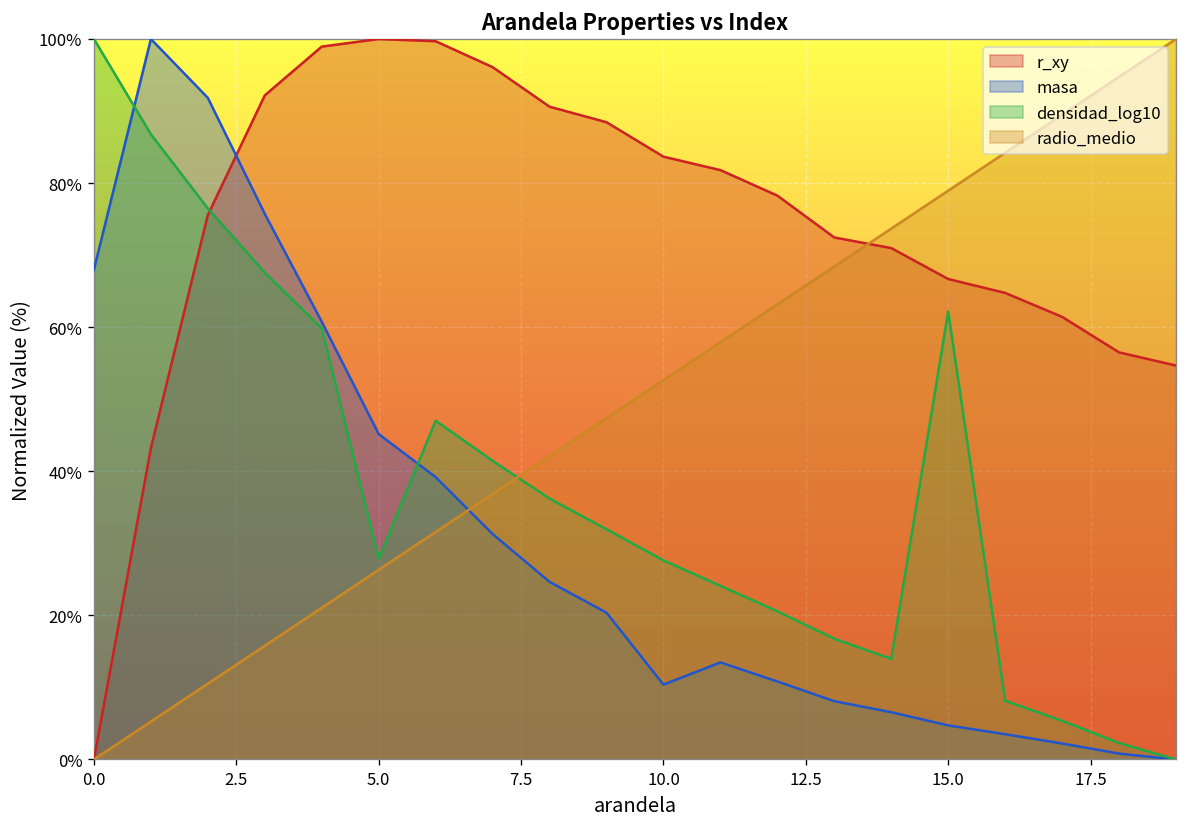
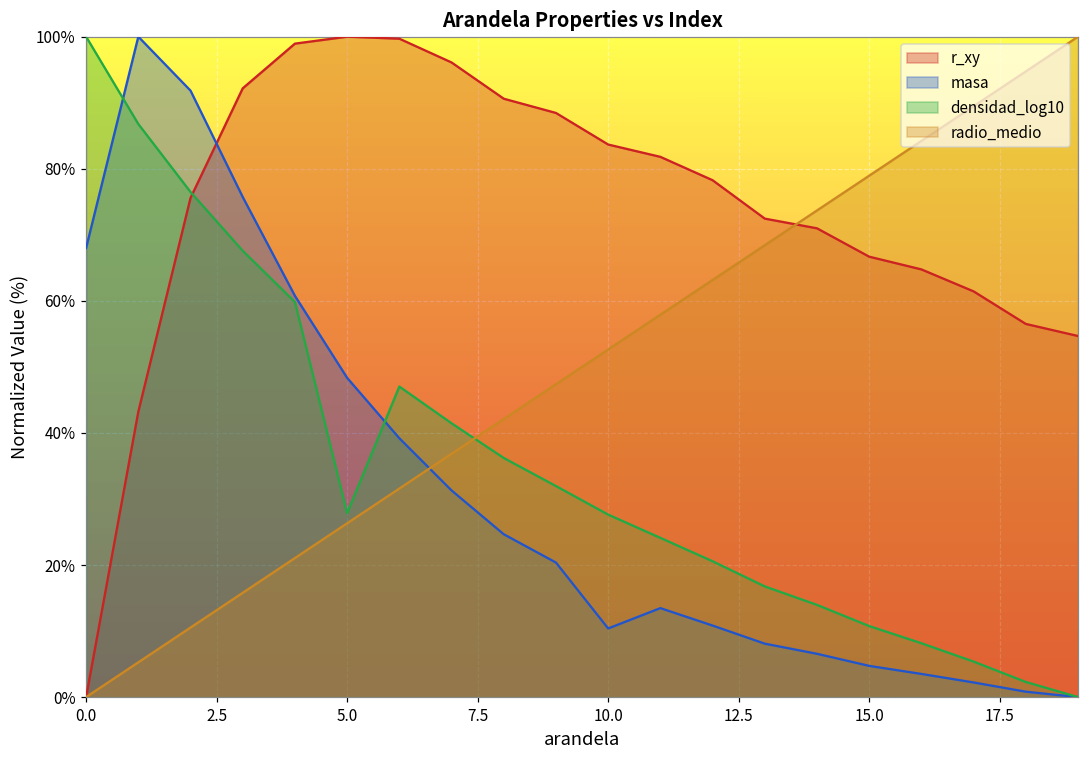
  {
    "masa": {
      "0.0": "68%",
-     "5.0": "45%",
+     "5.0": "48%",
      "10.0": "10%",
      "15.0": "5%"
    },
    "densidad_log10": {
      "0.0": "100%",
      "5.0": "28%",
      "10.0": "28%",
-     "15.0": "62%"
+     "15.0": "11%"
    }
  }
